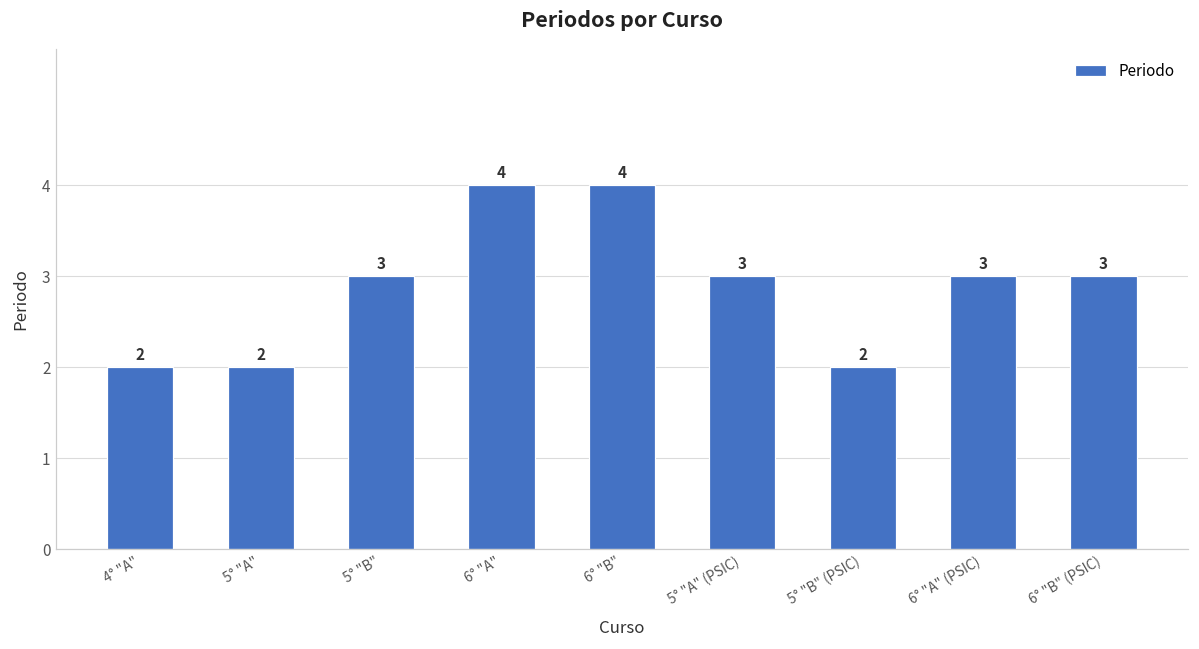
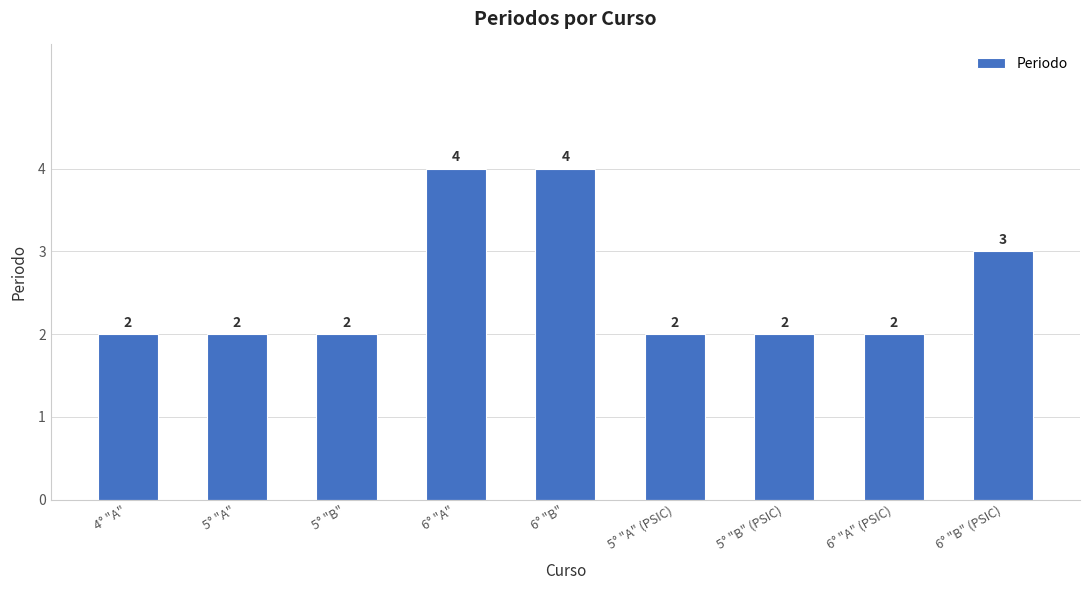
  {
    "4° \"A\"": 2,
    "5° \"A\"": 2,
-   "5° \"B\"": 3,
+   "5° \"B\"": 2,
    "6° \"A\"": 4,
    "6° \"B\"": 4,
-   "5° \"A\" (PSIC)": 3,
+   "5° \"A\" (PSIC)": 2,
    "5° \"B\" (PSIC)": 2,
-   "6° \"A\" (PSIC)": 3,
+   "6° \"A\" (PSIC)": 2,
    "6° \"B\" (PSIC)": 3
  }
